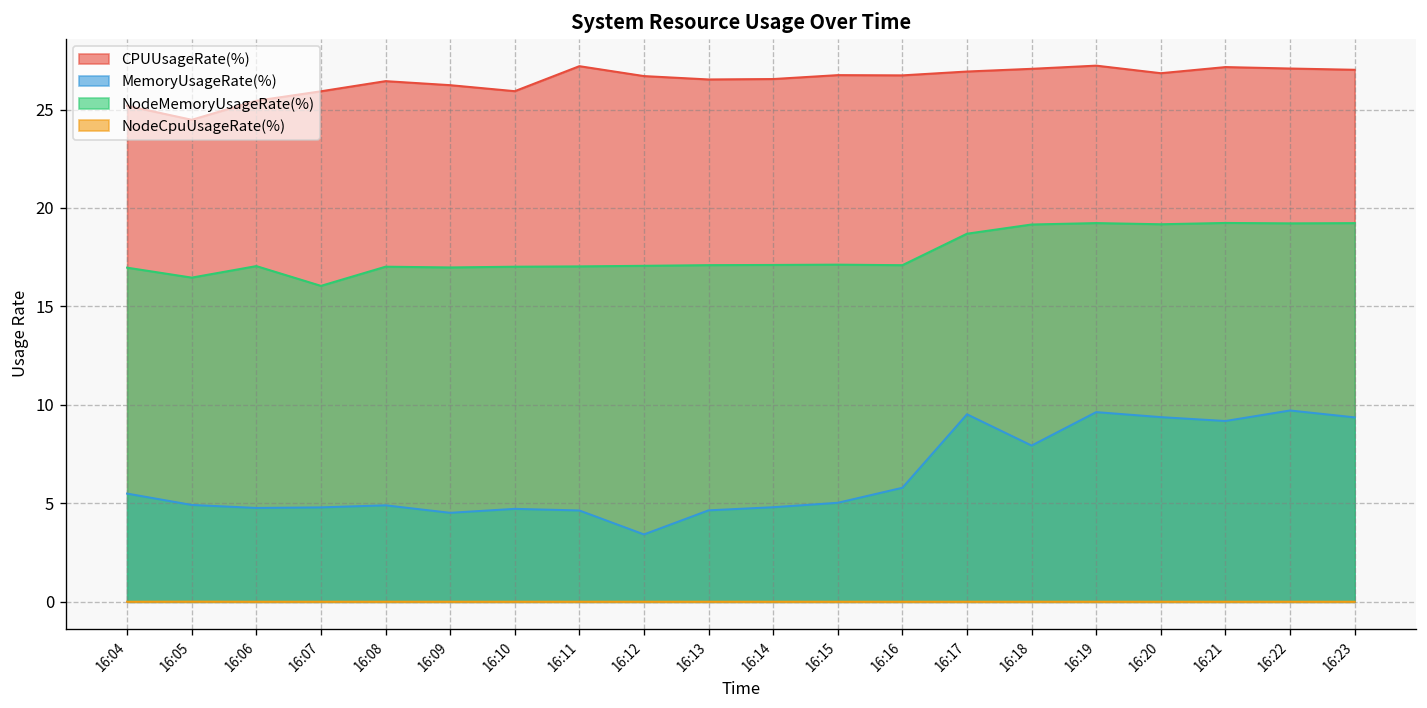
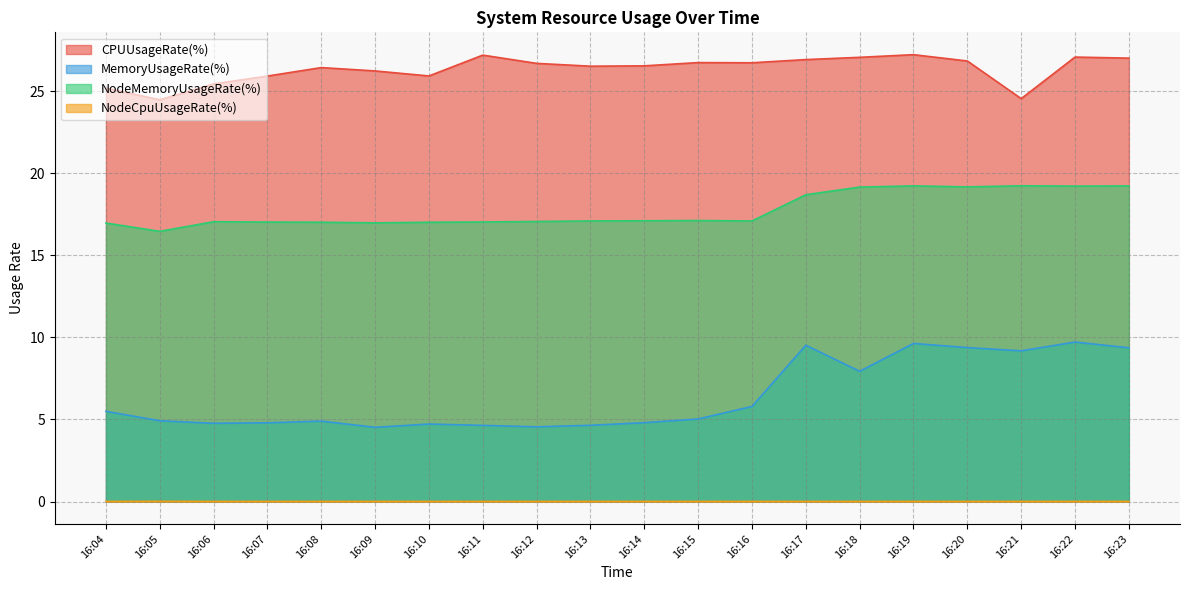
  {
    "CPUUsageRate(%)": {
      "16:07": 25.9,
      "16:08": 26.4,
      "16:09": 26.2,
      "16:10": 25.9,
      "16:11": 27.2,
      "16:12": 26.7,
      "16:13": 26.5,
      "16:14": 26.6,
      "16:15": 26.7,
      "16:16": 26.7,
      "16:17": 26.9,
      "16:18": 27.1,
      "16:19": 27.2,
      "16:20": 26.8,
-     "16:21": 27.2,
+     "16:21": 24.6,
      "16:22": 27.1,
      "16:23": 27.0
    },
    "MemoryUsageRate(%)": {
      "16:04": 5.5,
      "16:05": 4.9,
      "16:06": 4.8,
      "16:07": 4.8,
      "16:08": 4.9,
      "16:09": 4.5,
      "16:10": 4.7,
      "16:11": 4.6,
-     "16:12": 3.4,
+     "16:12": 4.6,
      "16:13": 4.6,
      "16:14": 4.8,
      "16:15": 5.0,
      "16:16": 5.8,
      "16:17": 9.5,
      "16:18": 7.9,
      "16:19": 9.6,
      "16:20": 9.4,
      "16:21": 9.2,
      "16:22": 9.7,
      "16:23": 9.4
    },
    "NodeMemoryUsageRate(%)": {
      "16:04": 17.0,
      "16:05": 16.5,
      "16:06": 17.1,
-     "16:07": 16.0,
+     "16:07": 17.0,
      "16:08": 17.0,
      "16:09": 17.0,
      "16:10": 17.0,
      "16:11": 17.0,
      "16:12": 17.1,
      "16:13": 17.1,
      "16:14": 17.1,
      "16:15": 17.1,
      "16:16": 17.1,
      "16:17": 18.7,
      "16:18": 19.2,
      "16:19": 19.2,
      "16:20": 19.2,
      "16:21": 19.2,
      "16:22": 19.2,
      "16:23": 19.2
    },
    "NodeCpuUsageRate(%)": {
      "16:04": 0.0,
      "16:05": 0.0,
      "16:06": 0.0,
      "16:07": 0.0,
      "16:08": 0.0,
      "16:09": 0.0,
      "16:10": 0.0,
      "16:11": 0.0,
      "16:12": 0.0,
      "16:13": 0.0,
      "16:14": 0.0,
      "16:15": 0.0,
      "16:16": 0.0,
      "16:17": 0.0,
      "16:18": 0.0,
      "16:19": 0.0,
      "16:20": 0.0,
      "16:21": 0.0,
      "16:22": 0.0,
      "16:23": 0.0
    }
  }
